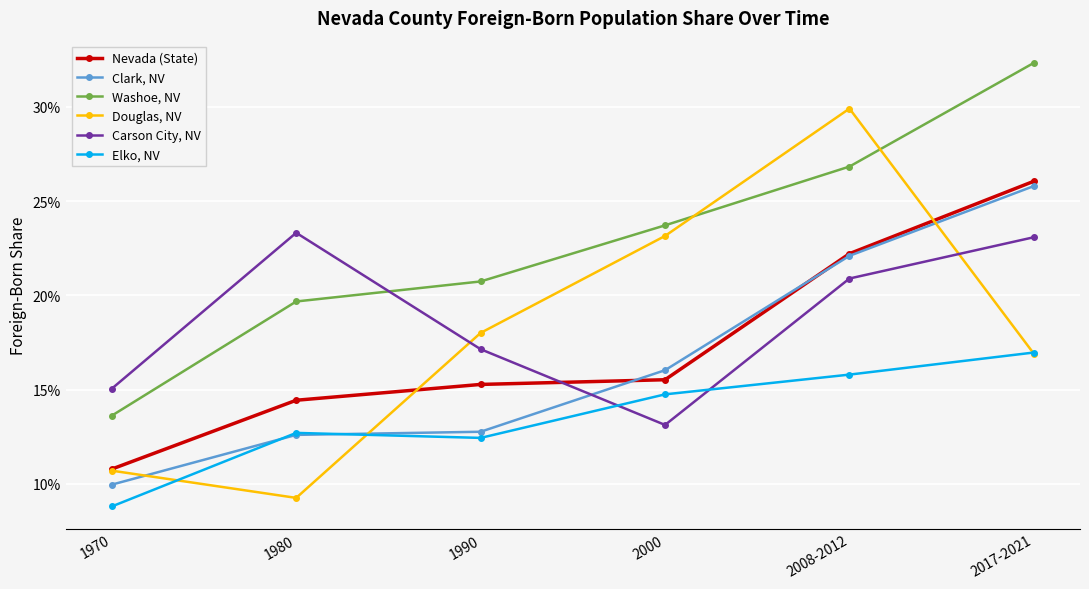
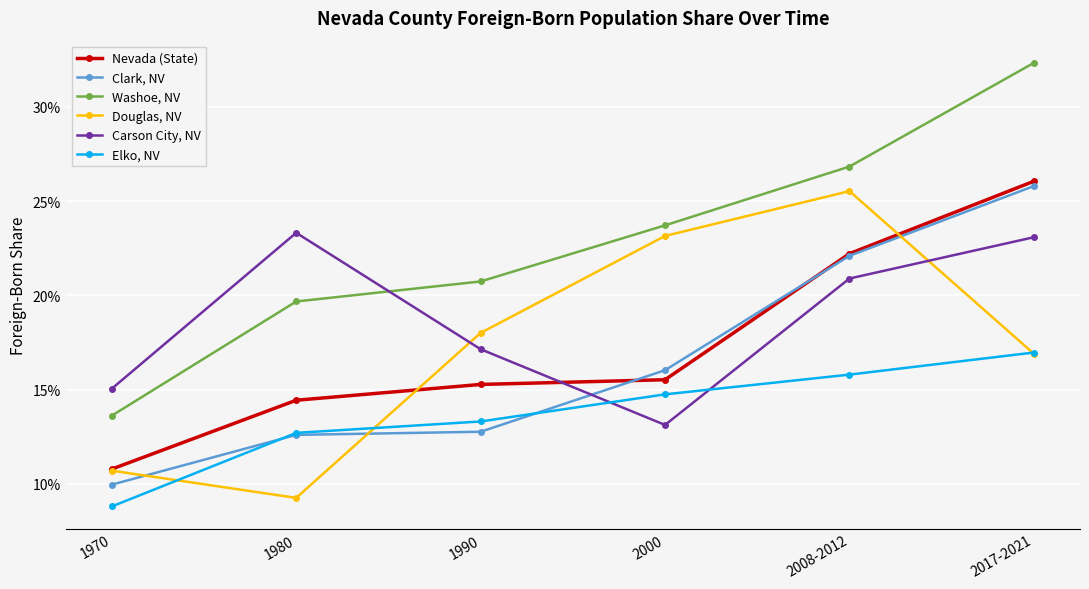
  {
    "Nevada (State)": {
      "1980": "14.4%",
      "1990": "15.3%",
      "2000": "15.5%",
      "2017-2021": "26.1%"
    },
    "Clark, NV": {
      "1970": "10.0%",
      "1990": "12.8%",
      "2000": "16.0%",
      "2017-2021": "25.8%"
    },
    "Washoe, NV": {
      "1970": "13.6%",
      "1980": "19.7%",
      "1990": "20.7%",
      "2000": "23.7%",
      "2008-2012": "26.8%",
      "2017-2021": "32.3%"
    },
    "Douglas, NV": {
      "1980": "9.3%",
      "1990": "18.0%",
      "2000": "23.2%",
-     "2008-2012": "29.9%"
+     "2008-2012": "25.5%"
    },
    "Carson City, NV": {
      "1970": "15.1%",
      "1980": "23.3%",
      "1990": "17.1%",
      "2000": "13.1%",
      "2008-2012": "20.9%",
      "2017-2021": "23.1%"
    },
    "Elko, NV": {
      "1970": "8.8%",
-     "1990": "12.4%",
+     "1990": "13.3%",
      "2000": "14.8%",
      "2008-2012": "15.8%"
    }
  }
